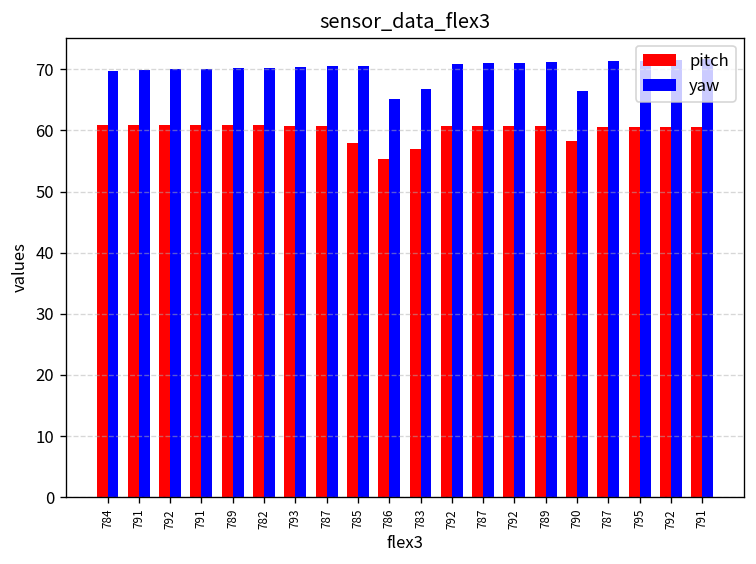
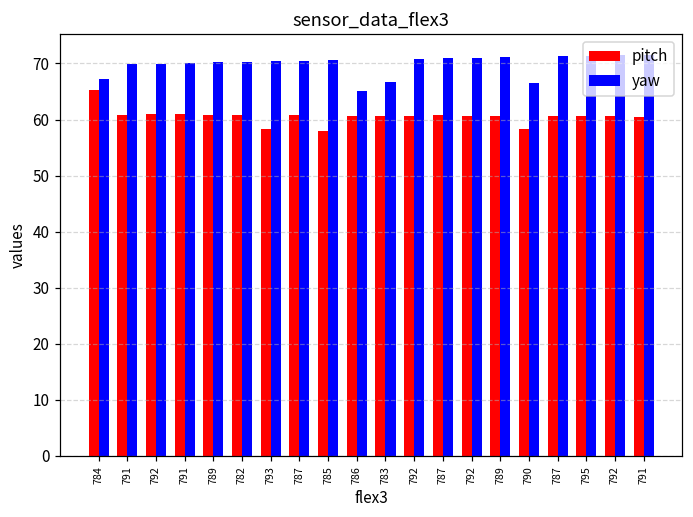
  {
    "pitch": {
-     "784": 61,
+     "784": 65,
      "782": 61,
-     "793": 61,
+     "793": 58,
      "785": 58,
-     "786": 55,
-     "783": 57,
+     "786": 61,
+     "783": 61,
      "790": 58,
      "795": 61
    },
    "yaw": {
-     "784": 70,
+     "784": 67,
      "782": 70,
      "793": 70,
      "785": 71,
      "786": 65,
      "783": 67,
      "790": 67
    }
  }
